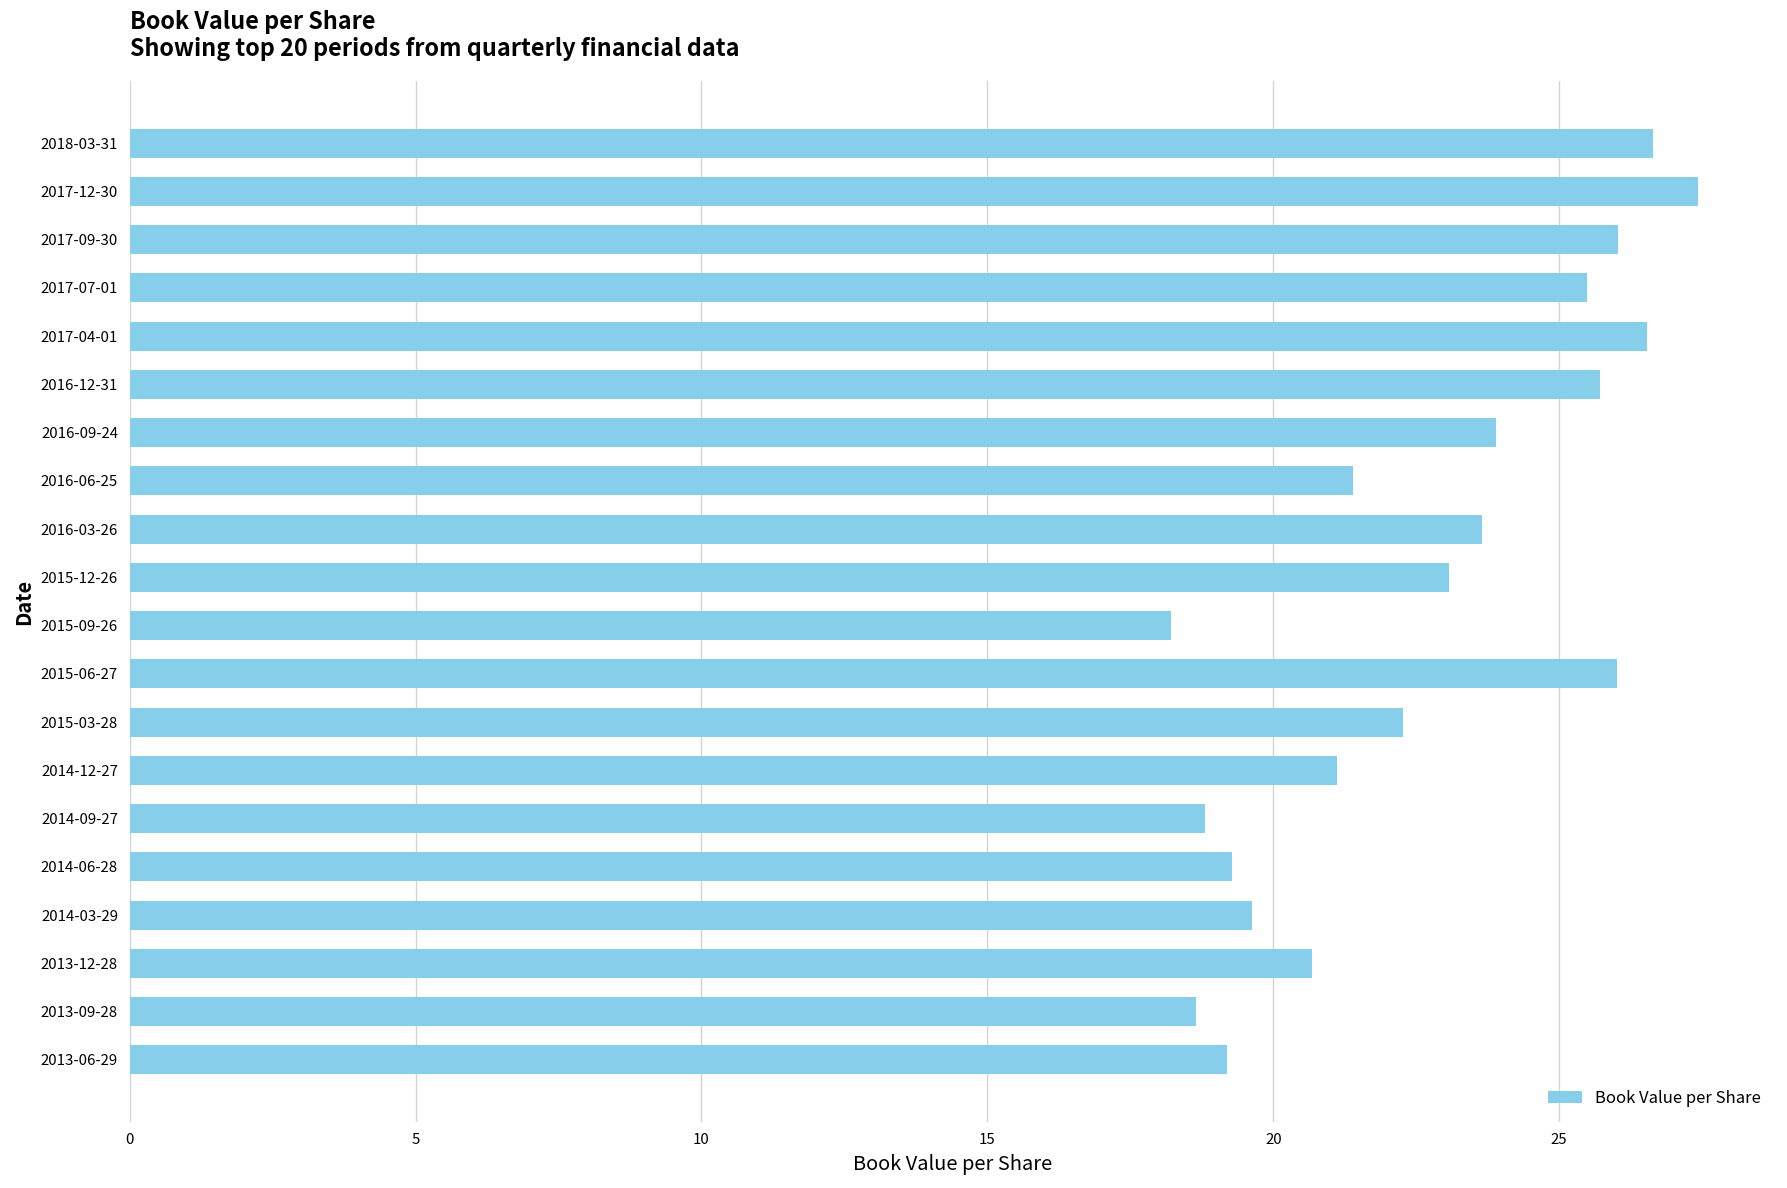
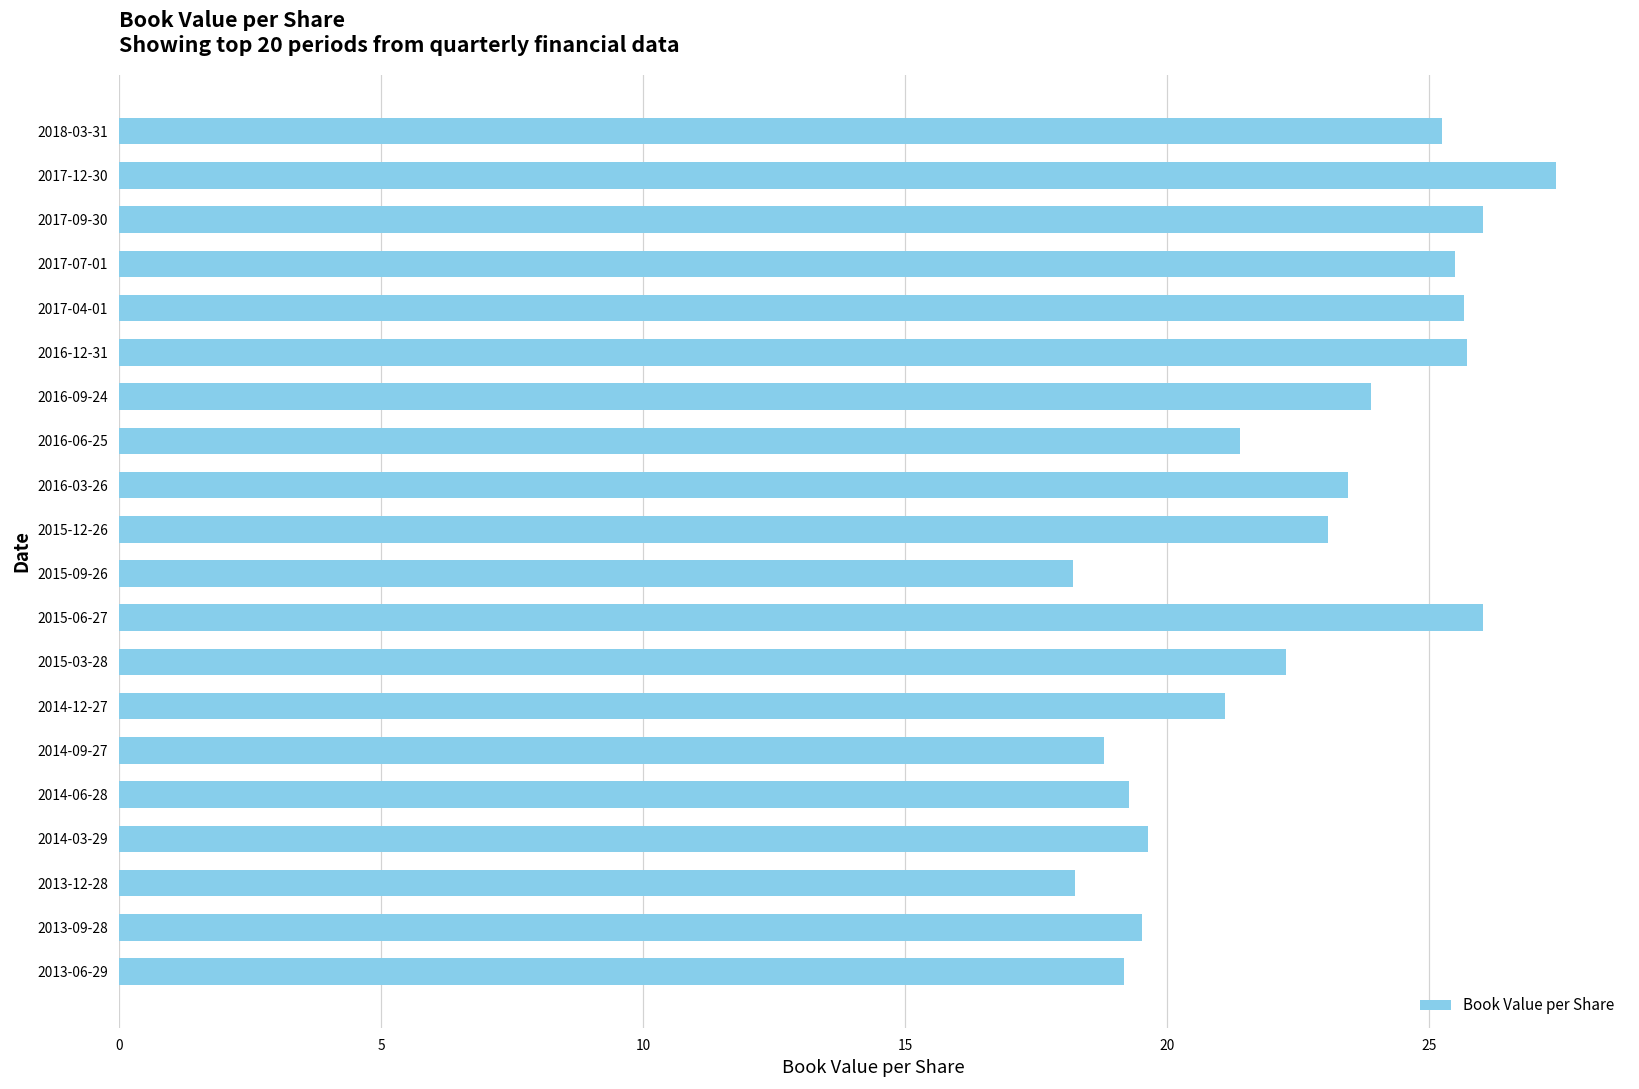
  {
-   "2018-03-31": 26.6,
+   "2018-03-31": 25.3,
    "2017-12-30": 27.4,
    "2017-09-30": 26.0,
    "2017-07-01": 25.5,
-   "2017-04-01": 26.5,
+   "2017-04-01": 25.7,
    "2016-12-31": 25.7,
    "2016-09-24": 23.9,
    "2016-06-25": 21.4,
-   "2016-03-26": 23.7,
+   "2016-03-26": 23.5,
    "2015-12-26": 23.1,
    "2015-09-26": 18.2,
    "2015-06-27": 26.0,
    "2015-03-28": 22.3,
    "2014-12-27": 21.1,
    "2014-09-27": 18.8,
    "2014-06-28": 19.3,
    "2014-03-29": 19.6,
-   "2013-12-28": 20.7,
-   "2013-09-28": 18.6,
+   "2013-12-28": 18.2,
+   "2013-09-28": 19.5,
    "2013-06-29": 19.2
  }
